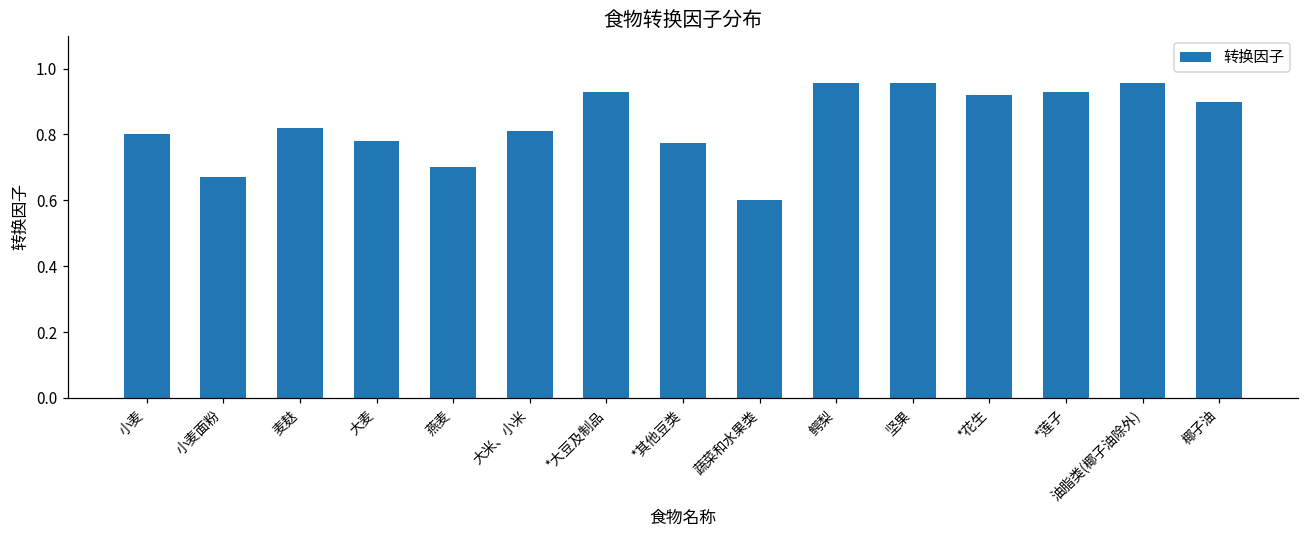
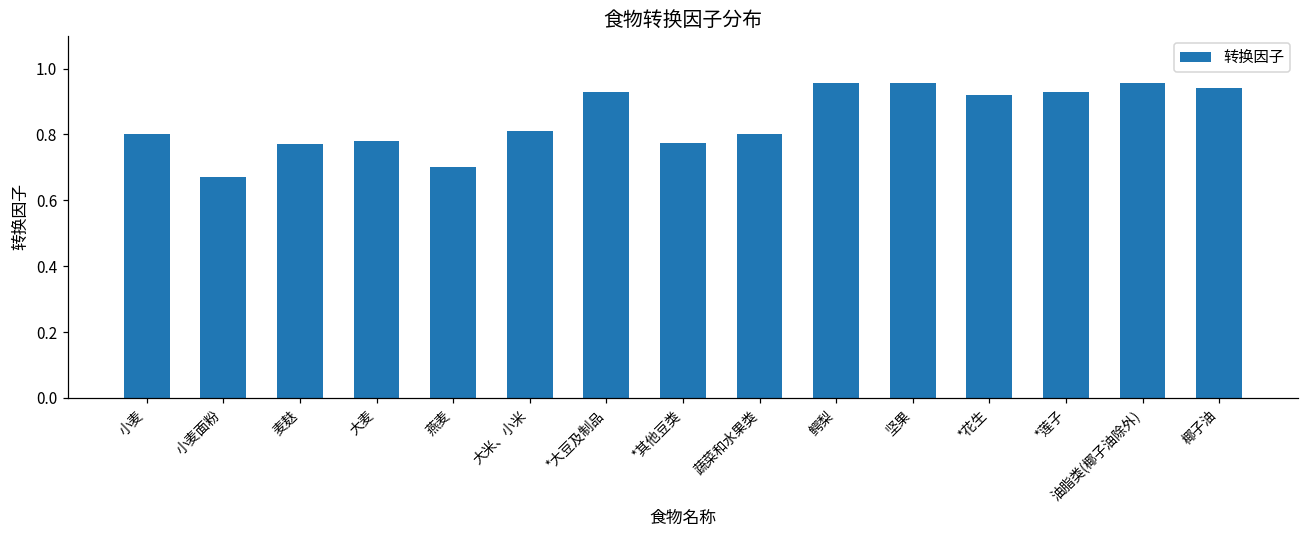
  {
    "小麦": 0.80,
    "小麦面粉": 0.67,
-   "麦麸": 0.82,
+   "麦麸": 0.77,
    "大麦": 0.78,
    "燕麦": 0.70,
    "大米、小米": 0.81,
    "*大豆及制品": 0.93,
    "*其他豆类": 0.78,
-   "蔬菜和水果类": 0.6,
+   "蔬菜和水果类": 0.8,
    "鳄梨": 0.96,
    "坚果": 0.96,
    "*花生": 0.92,
    "*莲子": 0.93,
    "油脂类(椰子油除外)": 0.96,
-   "椰子油": 0.90
+   "椰子油": 0.94
  }
